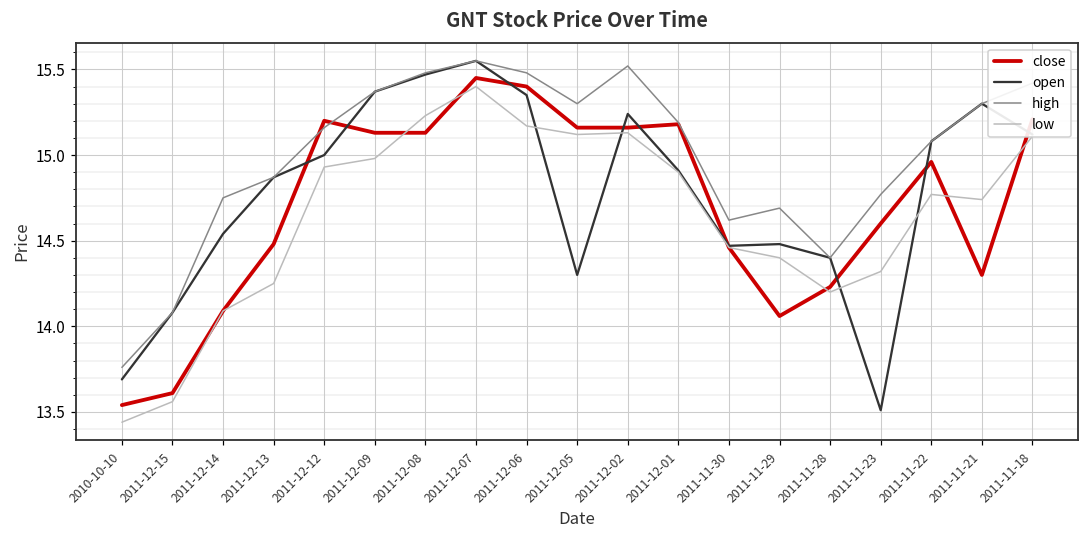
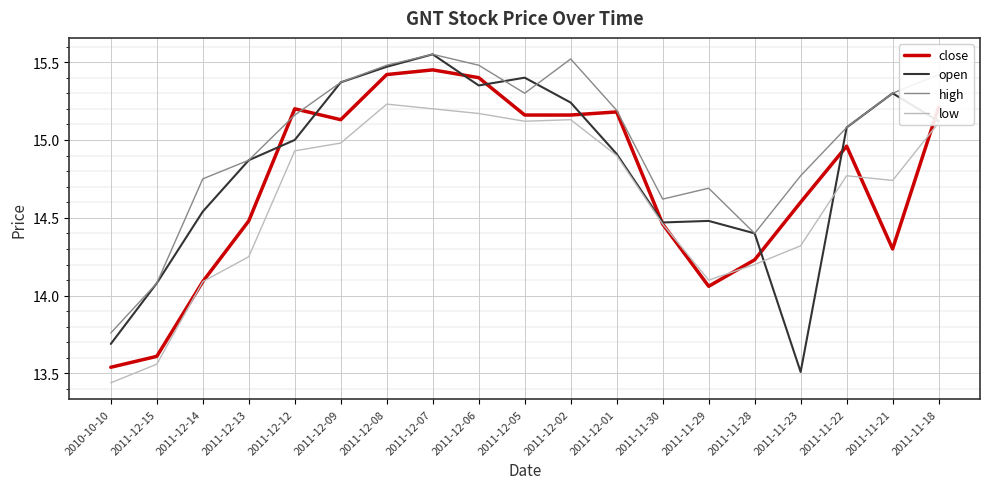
  {
    "close": {
      "2010-10-10": 13.54,
      "2011-12-15": 13.61,
      "2011-12-13": 14.48,
      "2011-12-12": 15.20,
      "2011-12-09": 15.13,
-     "2011-12-08": 15.13,
+     "2011-12-08": 15.42,
      "2011-12-07": 15.45,
      "2011-12-06": 15.40,
      "2011-12-05": 15.16,
      "2011-12-02": 15.16,
      "2011-11-29": 14.06,
      "2011-11-28": 14.23,
      "2011-11-23": 14.60,
      "2011-11-22": 14.96,
      "2011-11-21": 14.30
    },
    "open": {
      "2010-10-10": 13.7,
      "2011-12-14": 14.54,
      "2011-12-12": 15.0,
      "2011-12-06": 15.35,
-     "2011-12-05": 14.3,
+     "2011-12-05": 15.4,
      "2011-12-02": 15.24,
      "2011-11-29": 14.48,
      "2011-11-23": 13.5
    },
    "high": {
      "2010-10-10": 13.76,
      "2011-12-14": 14.75,
      "2011-12-12": 15.16,
      "2011-12-06": 15.48,
      "2011-12-05": 15.30,
      "2011-12-02": 15.52,
      "2011-11-30": 14.62,
      "2011-11-29": 14.69,
      "2011-11-23": 14.77
    },
    "low": {
      "2010-10-10": 13.44,
      "2011-12-15": 13.56,
      "2011-12-13": 14.25,
      "2011-12-12": 14.93,
      "2011-12-09": 14.98,
      "2011-12-08": 15.23,
-     "2011-12-07": 15.4,
+     "2011-12-07": 15.2,
      "2011-12-06": 15.17,
      "2011-12-05": 15.12,
      "2011-12-02": 15.13,
-     "2011-11-29": 14.4,
+     "2011-11-29": 14.1,
      "2011-11-28": 14.2,
      "2011-11-23": 14.32,
      "2011-11-22": 14.77,
      "2011-11-21": 14.74
    }
  }
